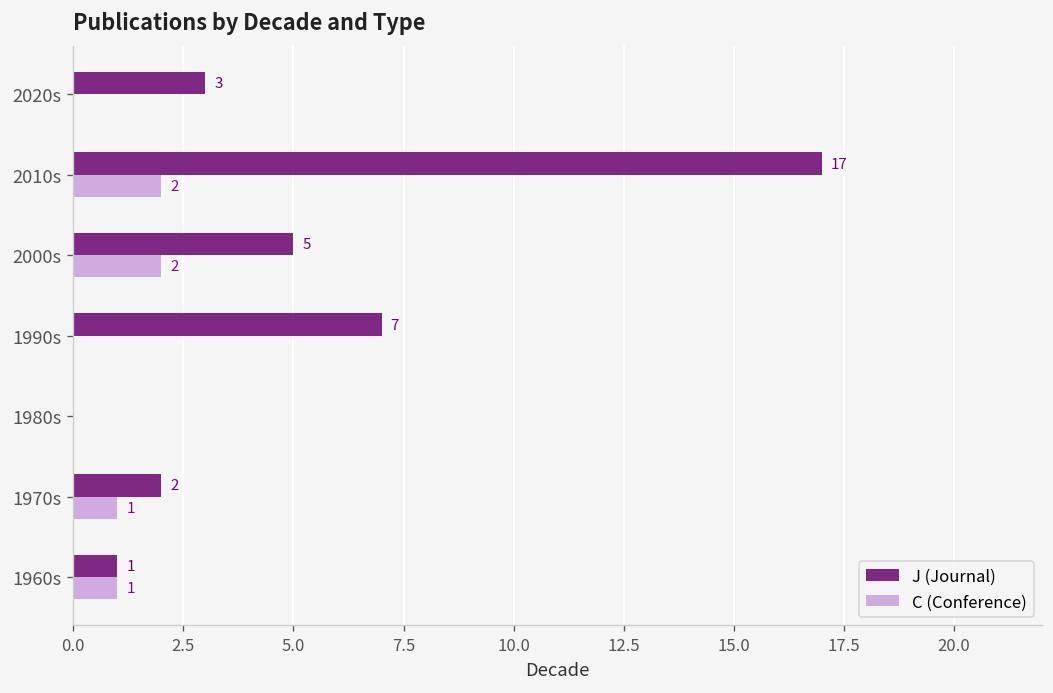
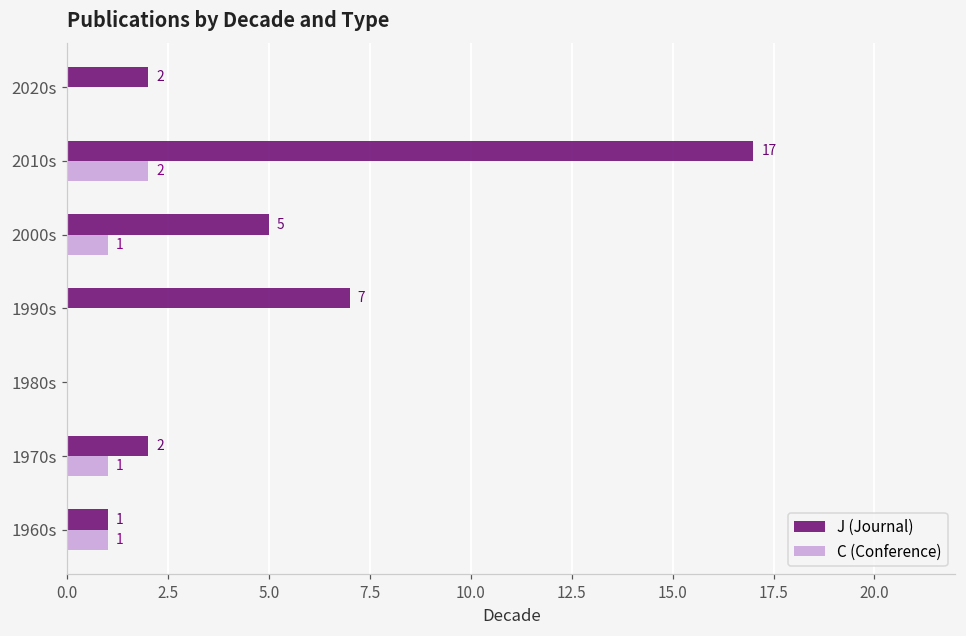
  {
    "J (Journal)": {
-     "2020s": 3,
+     "2020s": 2,
      "2010s": 17,
      "2000s": 5,
      "1990s": 7,
      "1970s": 2,
      "1960s": 1
    },
    "C (Conference)": {
      "2010s": 2,
-     "2000s": 2,
+     "2000s": 1,
      "1970s": 1,
      "1960s": 1
    }
  }
